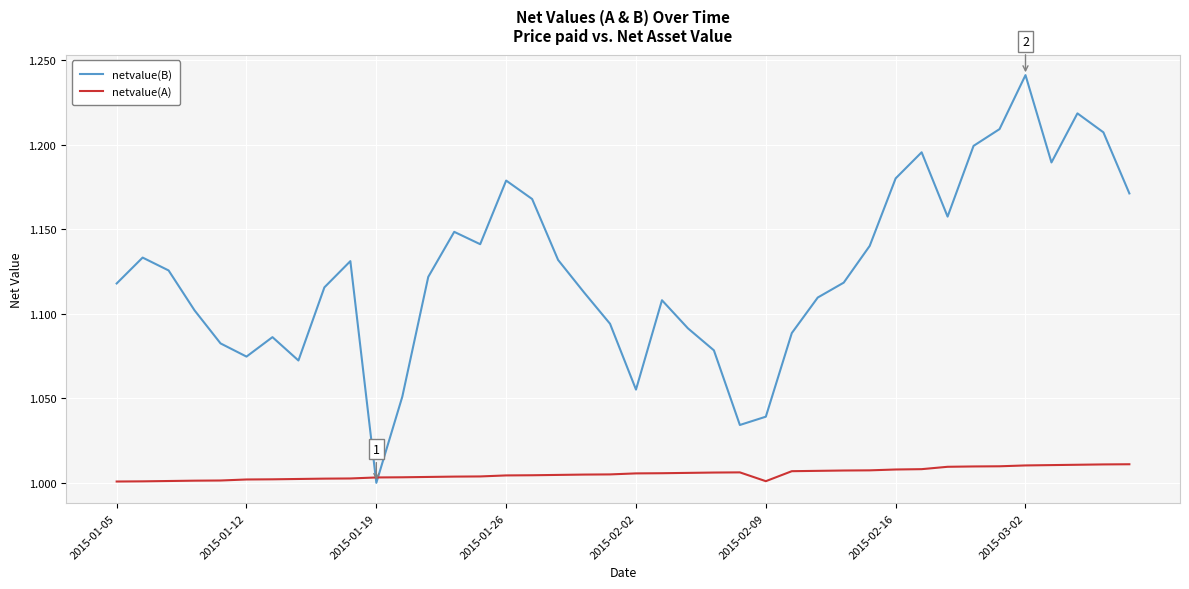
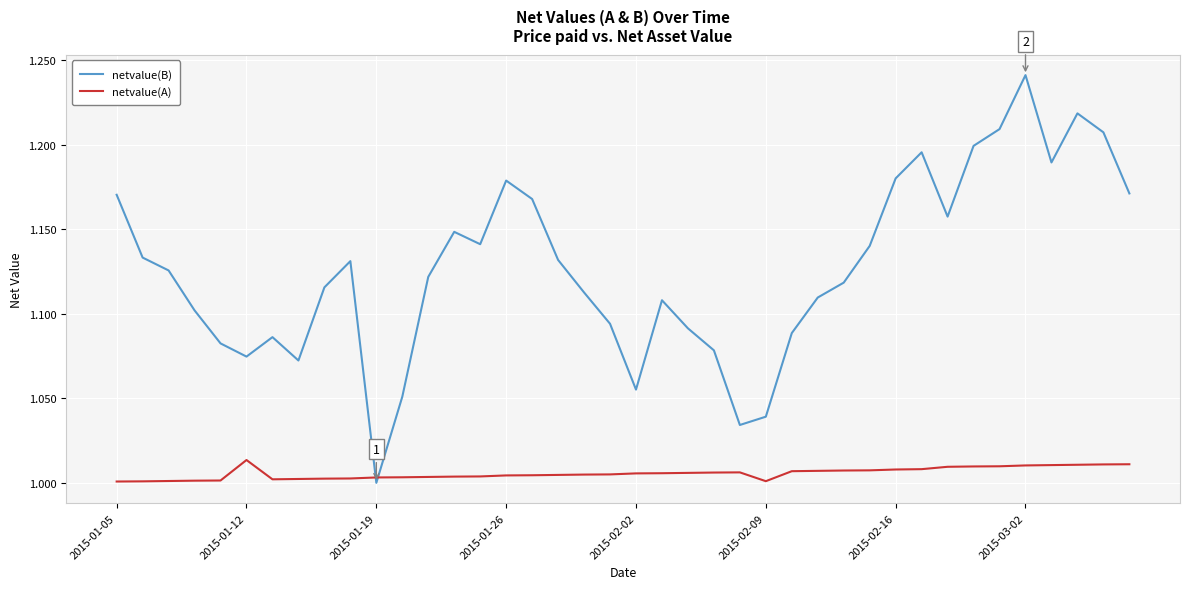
  {
    "netvalue(B)": {
-     "2015-01-05": 1.118,
+     "2015-01-05": 1.170,
      "2015-01-12": 1.075,
      "2015-01-26": 1.179,
      "2015-02-02": 1.055,
      "2015-02-09": 1.039,
      "2015-02-16": 1.180
    },
    "netvalue(A)": {
      "2015-01-05": 1.001,
-     "2015-01-12": 1.002,
+     "2015-01-12": 1.014,
      "2015-01-26": 1.005,
      "2015-02-02": 1.006,
      "2015-02-09": 1.001,
      "2015-02-16": 1.008,
      "2015-03-02": 1.010
    }
  }
